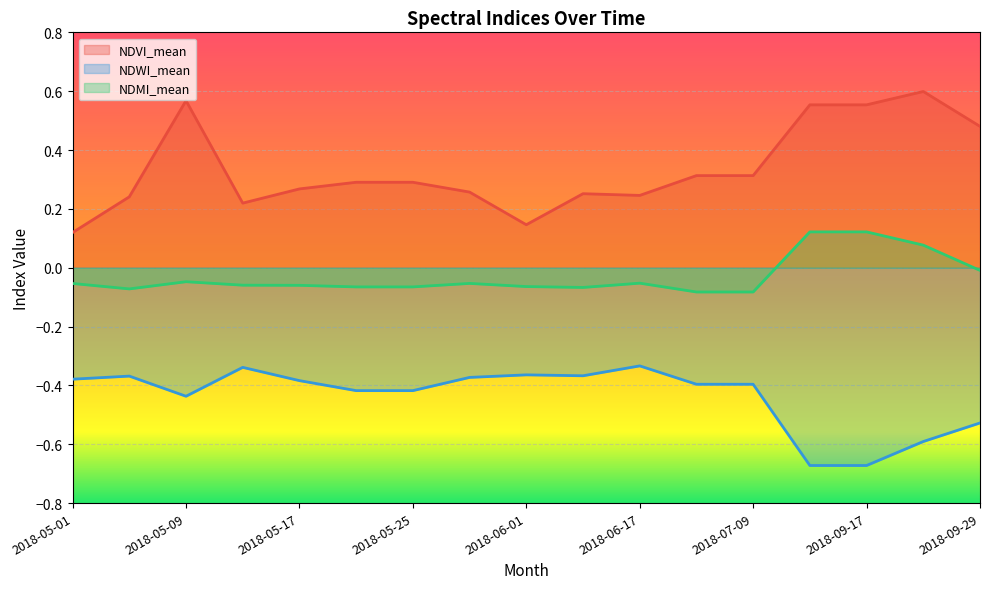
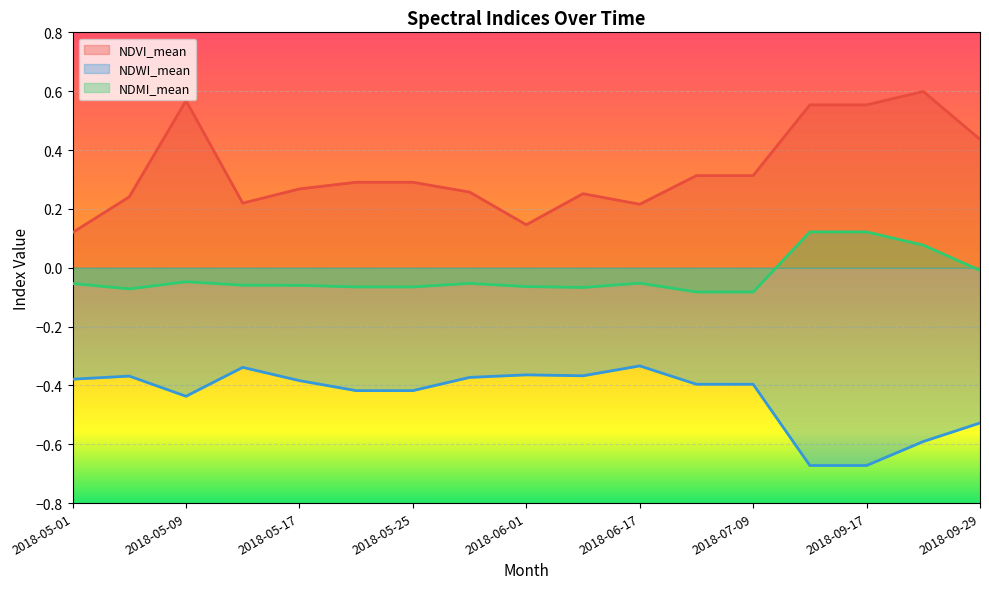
  {
    "NDVI_mean": {
      "2018-05-01": 0.12,
      "2018-05-09": 0.57,
      "2018-05-17": 0.27,
      "2018-05-25": 0.29,
      "2018-06-01": 0.15,
-     "2018-06-17": 0.25,
+     "2018-06-17": 0.22,
      "2018-07-09": 0.31,
      "2018-09-17": 0.55,
-     "2018-09-29": 0.48
+     "2018-09-29": 0.44
    }
  }
